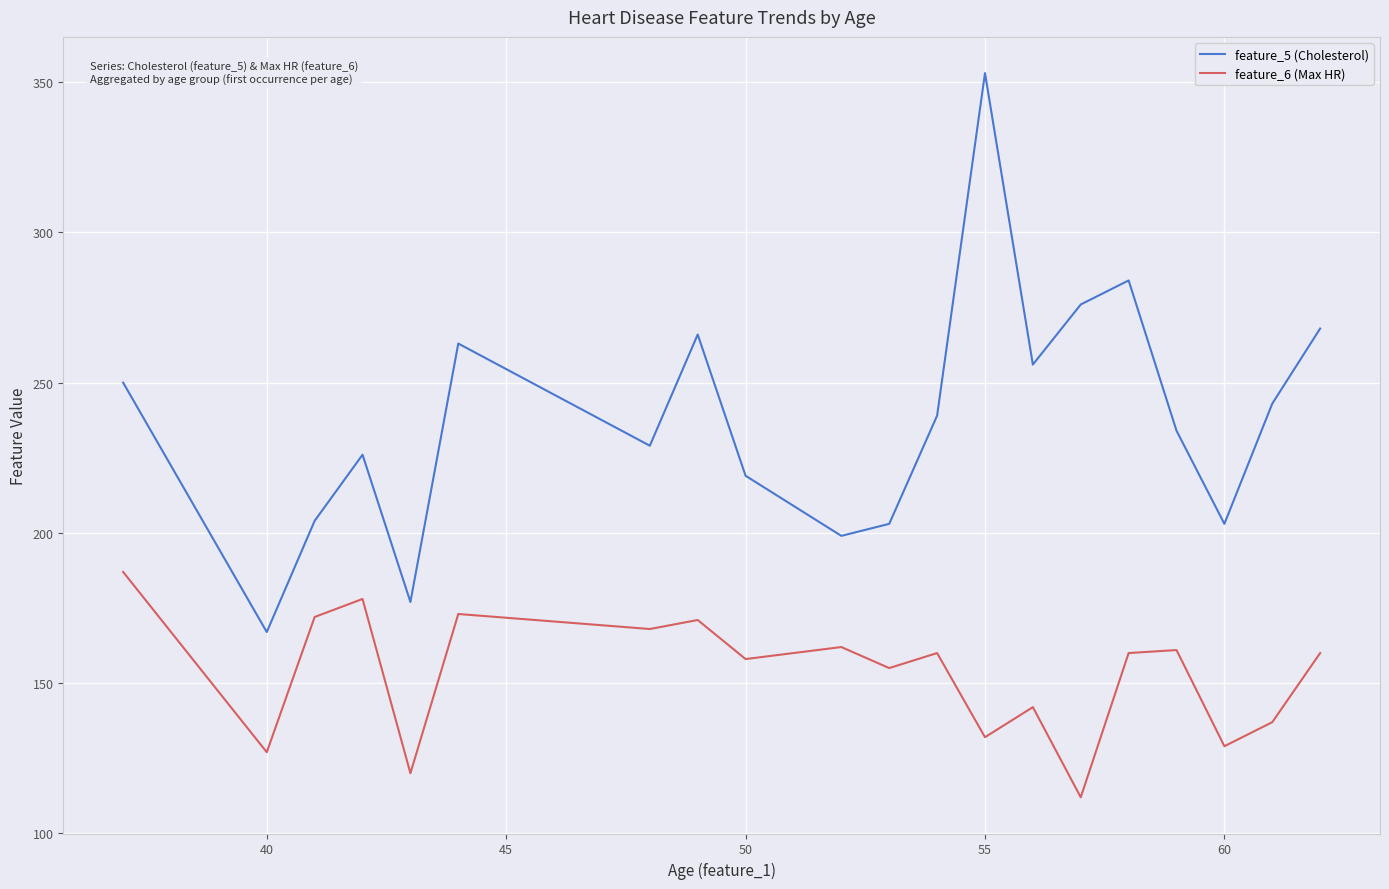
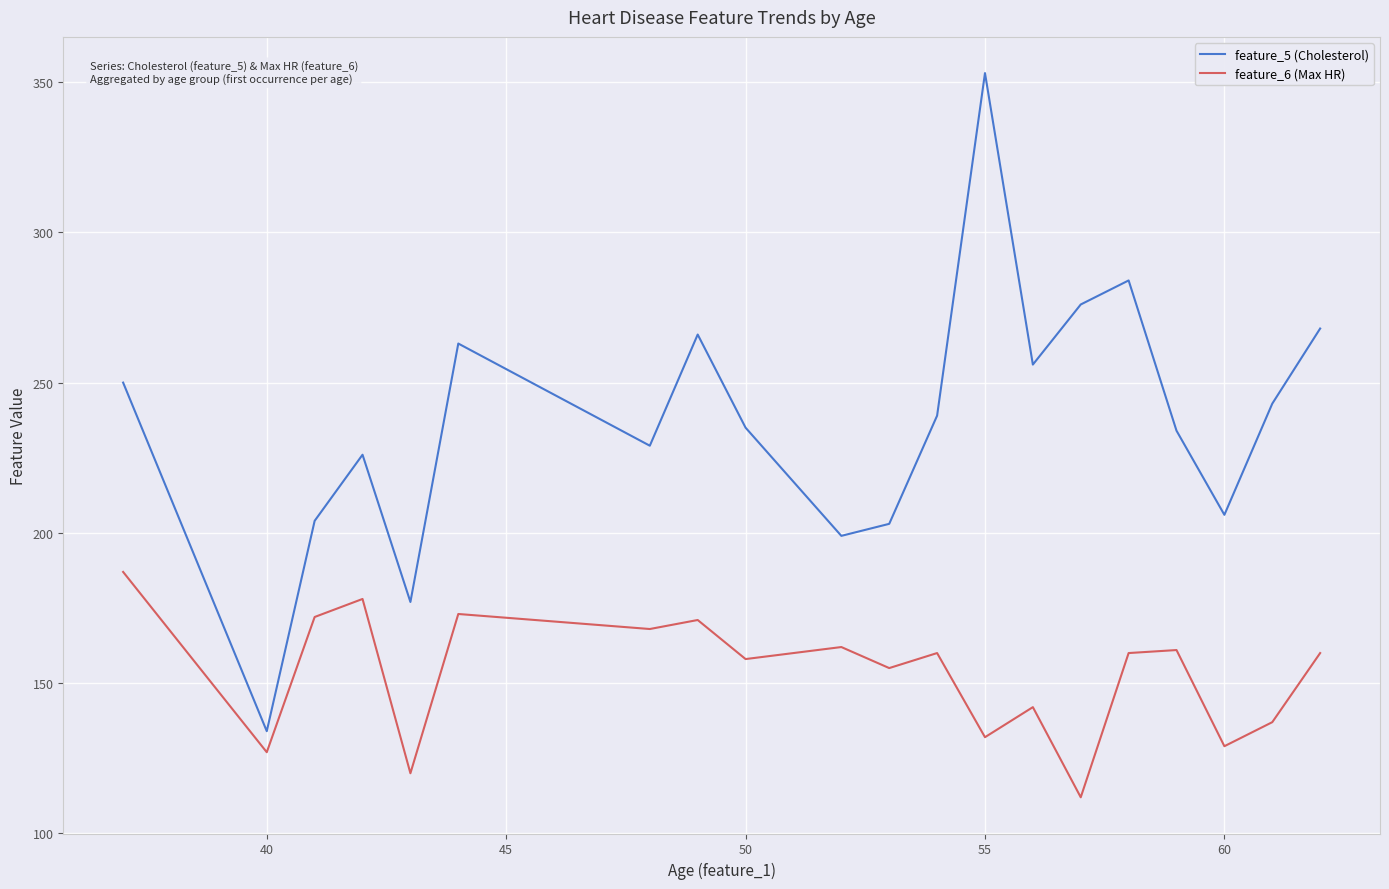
  {
    "feature_5 (Cholesterol)": {
-     "40": 167,
-     "50": 219,
+     "40": 134,
+     "50": 235,
      "55": 353,
-     "60": 203
+     "60": 206
    },
    "feature_6 (Max HR)": {
      "40": 127,
      "50": 158,
      "55": 132,
      "60": 129
    }
  }
